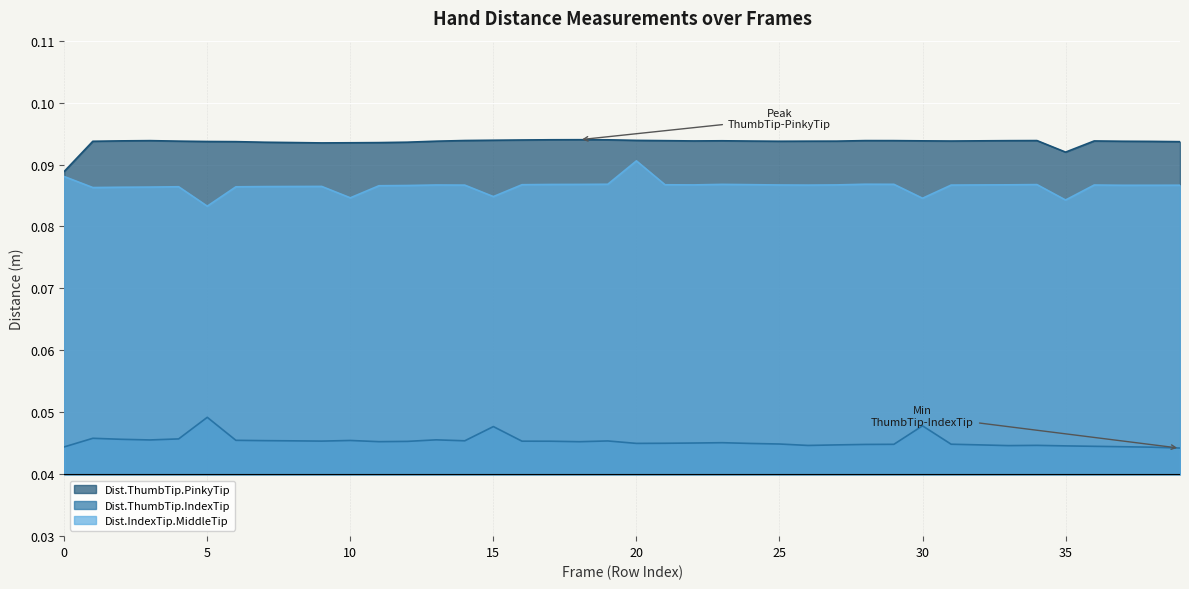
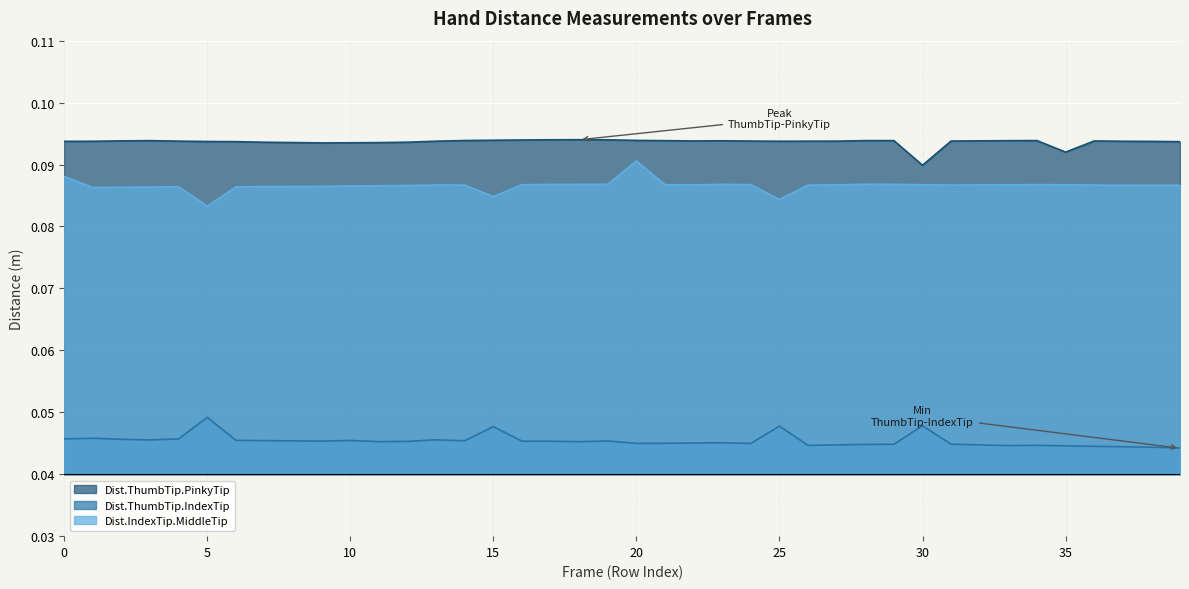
  {
    "Dist.ThumbTip.PinkyTip": {
-     "0": 0.089,
+     "0": 0.094,
      "5": 0.094,
      "10": 0.094,
      "15": 0.094,
      "20": 0.094,
      "25": 0.094,
-     "30": 0.094,
+     "30": 0.090,
      "35": 0.092
    },
    "Dist.ThumbTip.IndexTip": {
-     "0": 0.044,
+     "0": 0.046,
      "5": 0.049,
      "10": 0.045,
      "15": 0.048,
      "20": 0.045,
-     "25": 0.045,
+     "25": 0.048,
      "30": 0.048,
      "35": 0.045
    },
    "Dist.IndexTip.MiddleTip": {
      "0": 0.088,
      "5": 0.083,
-     "10": 0.085,
+     "10": 0.087,
      "15": 0.085,
      "20": 0.091,
-     "25": 0.087,
-     "30": 0.085,
-     "35": 0.084
+     "25": 0.084,
+     "30": 0.087,
+     "35": 0.087
    }
  }
